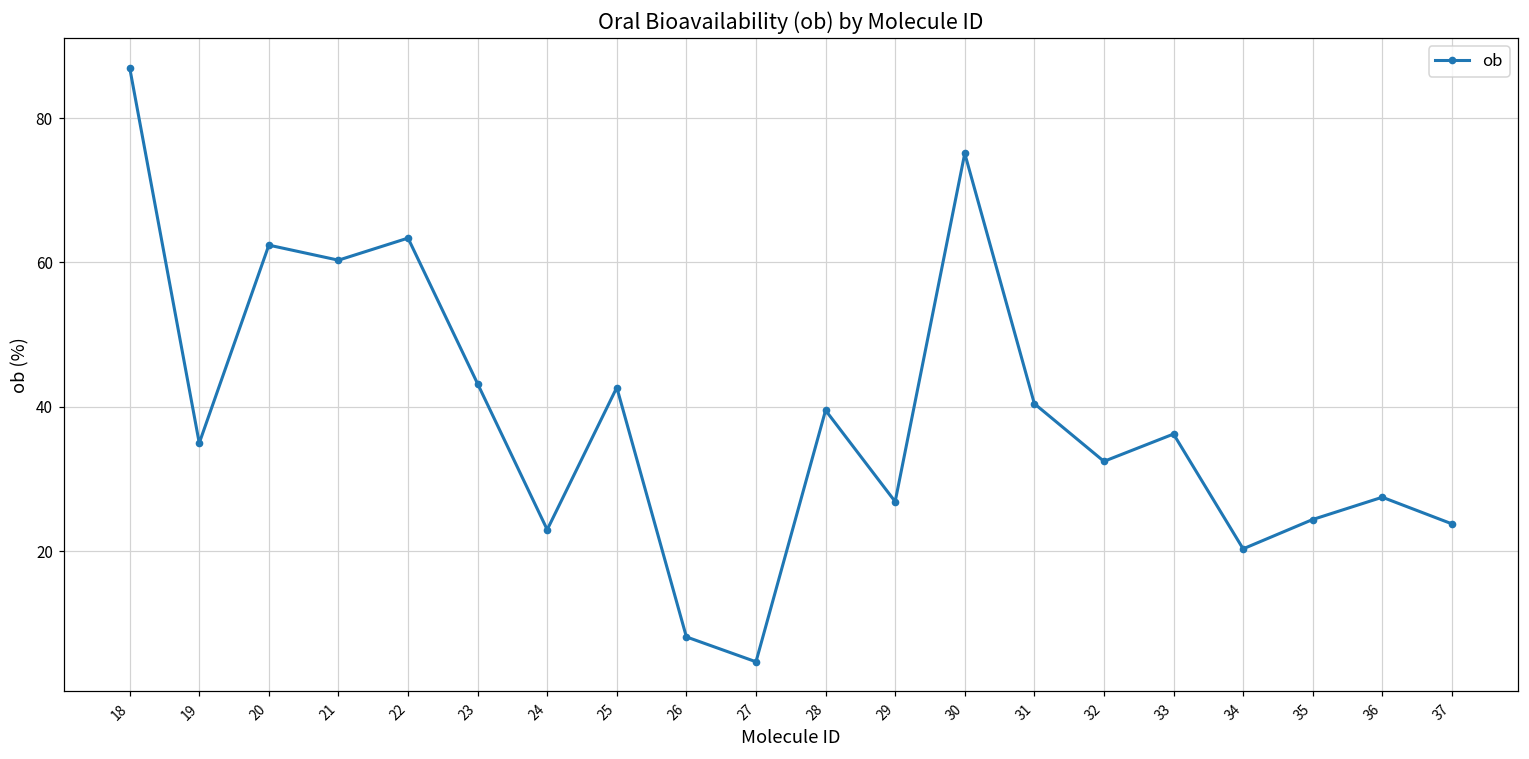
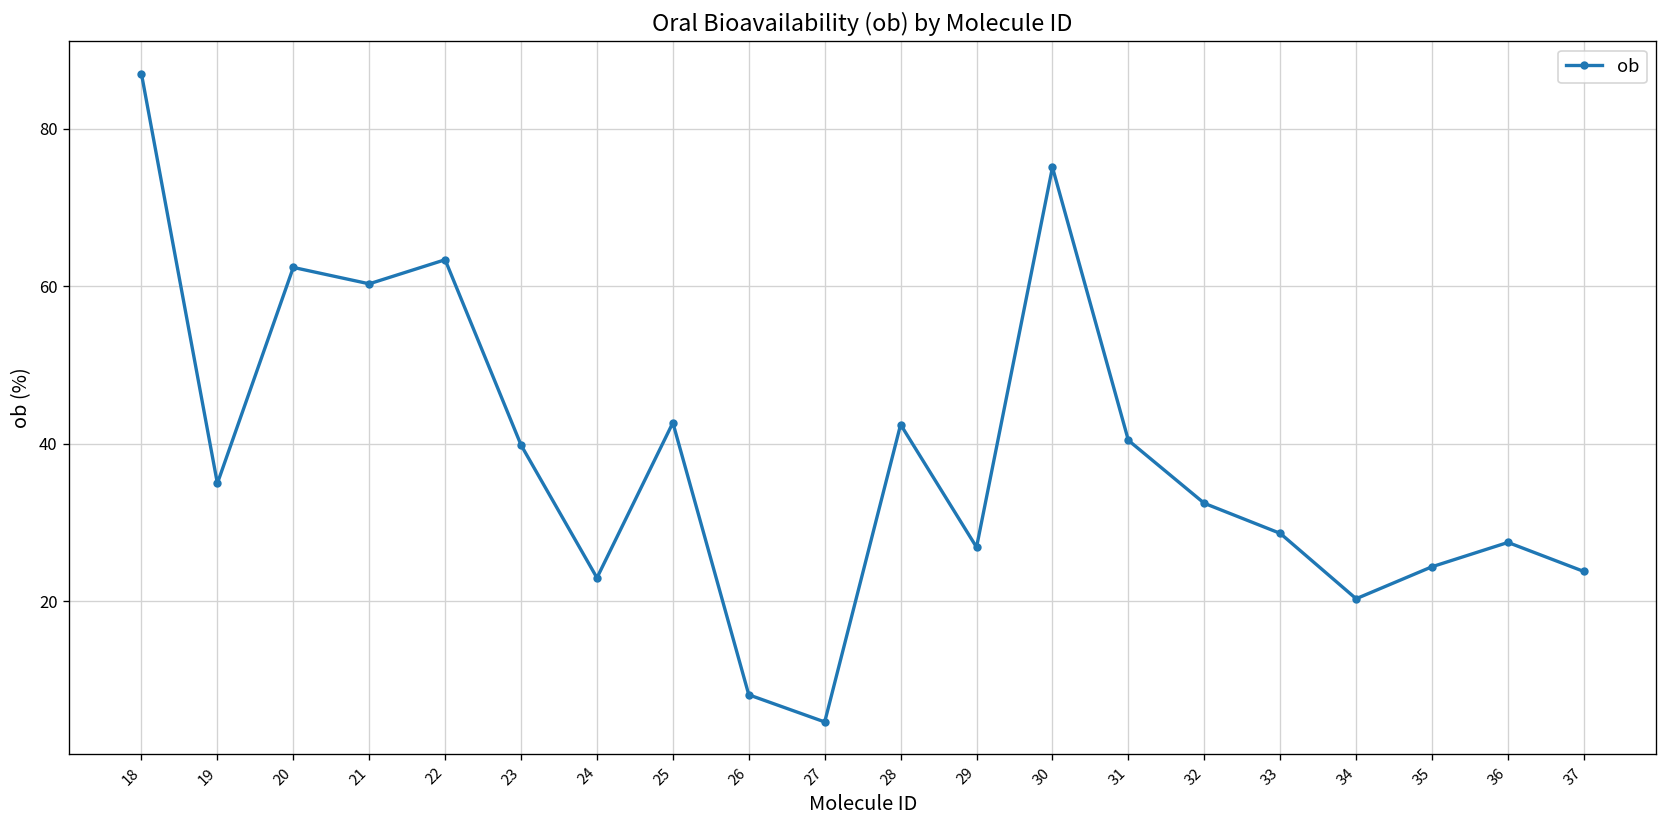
  {
    "18": 87,
    "19": 35,
    "20": 62,
    "21": 60,
    "22": 63,
-   "23": 43,
+   "23": 40,
    "24": 23,
    "25": 43,
    "26": 8,
    "27": 5,
-   "28": 40,
+   "28": 42,
    "29": 27,
    "30": 75,
    "31": 40,
    "32": 32,
-   "33": 36,
+   "33": 29,
    "34": 20,
    "35": 24,
    "36": 27,
    "37": 24
  }
